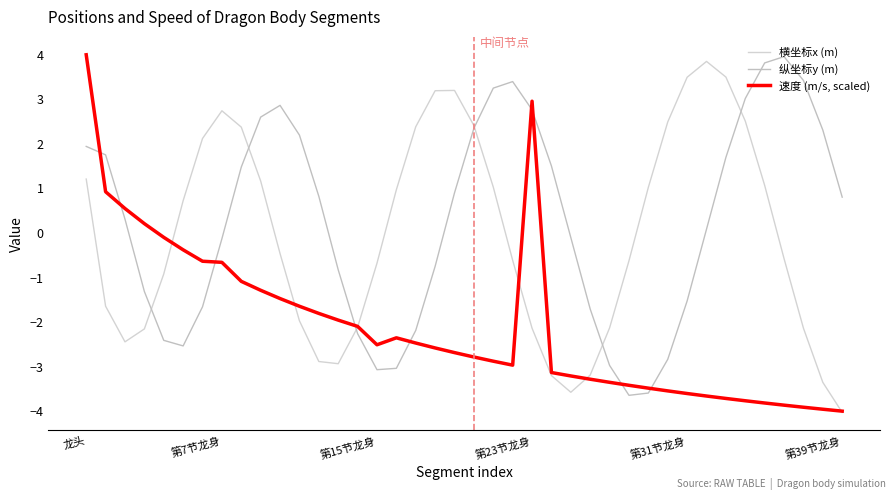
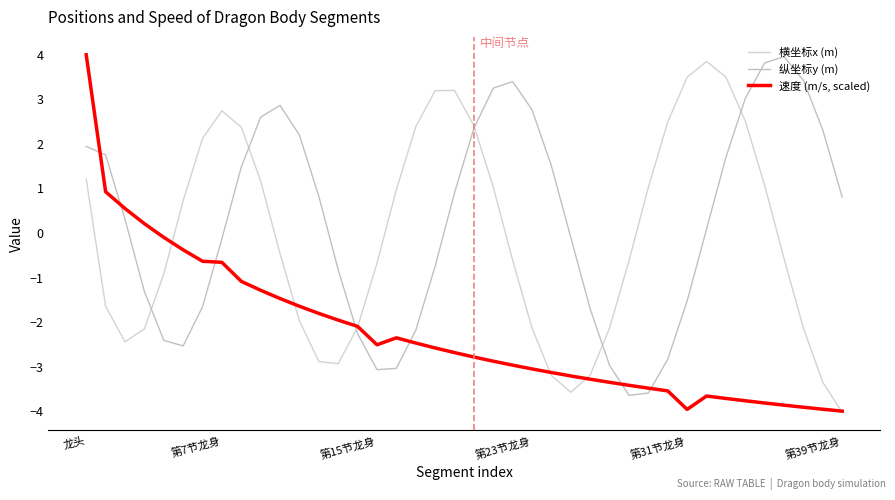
  {
    "速度 (m/s, scaled)": {
      "龙头": 4.0,
      "第7节龙身": -0.7,
      "第15节龙身": -2.5,
-     "第23节龙身": 3.0,
-     "第31节龙身": -3.6
+     "第23节龙身": -3.1,
+     "第31节龙身": -4.0
    }
  }
